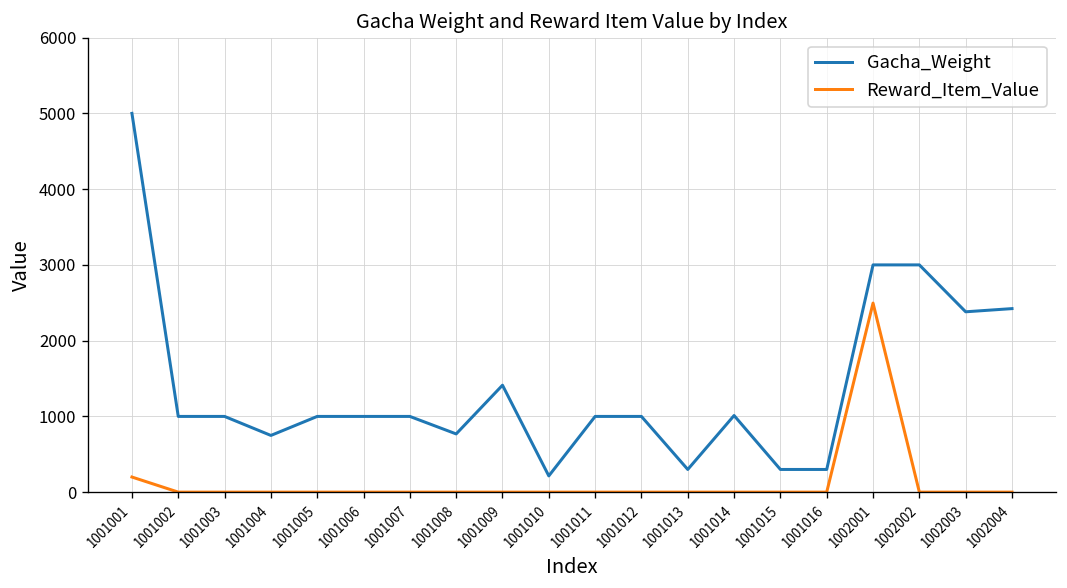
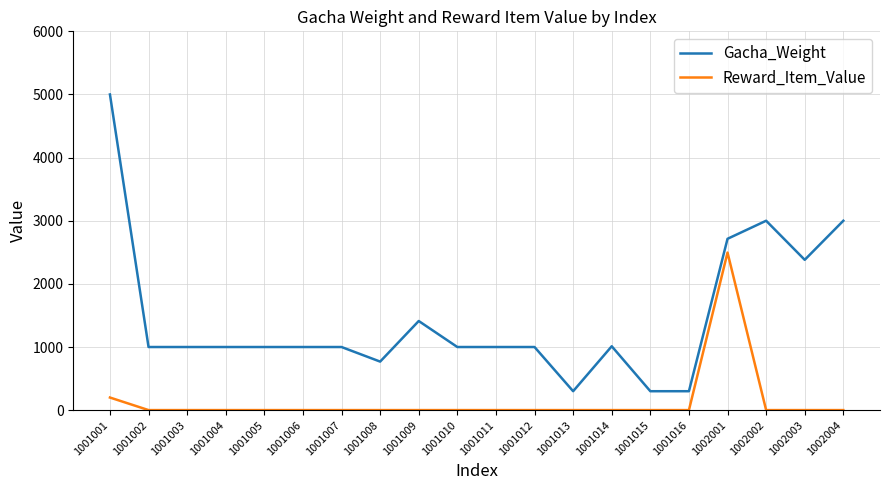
  {
    "Gacha_Weight": {
      "1001001": 5000,
      "1001002": 1000,
      "1001003": 1000,
-     "1001004": 700,
+     "1001004": 1000,
      "1001005": 1000,
      "1001006": 1000,
      "1001007": 1000,
      "1001008": 800,
      "1001009": 1400,
-     "1001010": 200,
+     "1001010": 1000,
      "1001011": 1000,
      "1001012": 1000,
      "1001013": 300,
      "1001014": 1000,
      "1001015": 300,
      "1001016": 300,
-     "1002001": 3000,
+     "1002001": 2700,
      "1002002": 3000,
      "1002003": 2400,
-     "1002004": 2400
+     "1002004": 3000
    },
    "Reward_Item_Value": {
      "1001001": 200,
      "1001002": 0,
      "1001003": 0,
      "1001004": 0,
      "1001005": 0,
      "1001006": 0,
      "1001007": 0,
      "1001008": 0,
      "1001009": 0,
      "1001010": 0,
      "1001011": 0,
      "1001012": 0,
      "1001013": 0,
      "1001014": 0,
      "1001015": 0,
      "1001016": 0,
      "1002001": 2500,
      "1002002": 0,
      "1002003": 0,
      "1002004": 0
    }
  }
